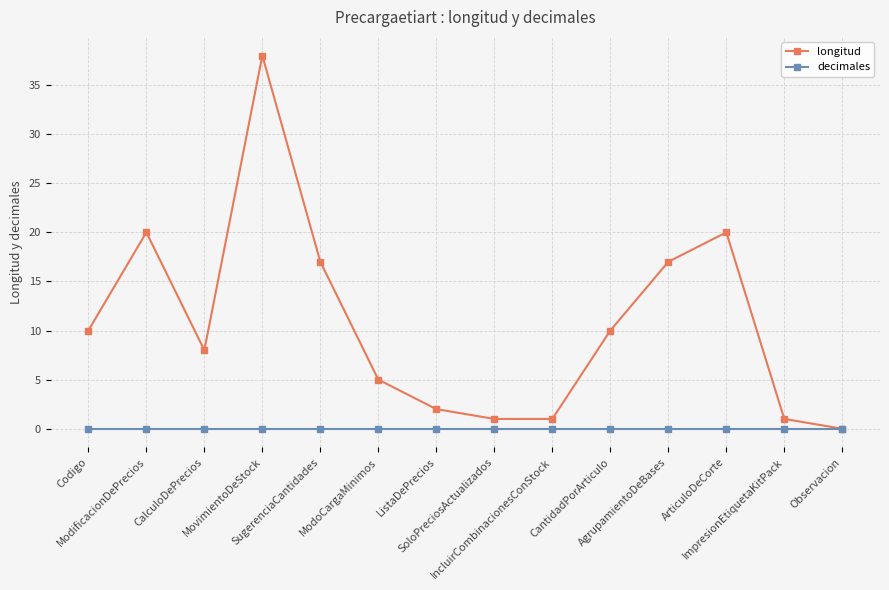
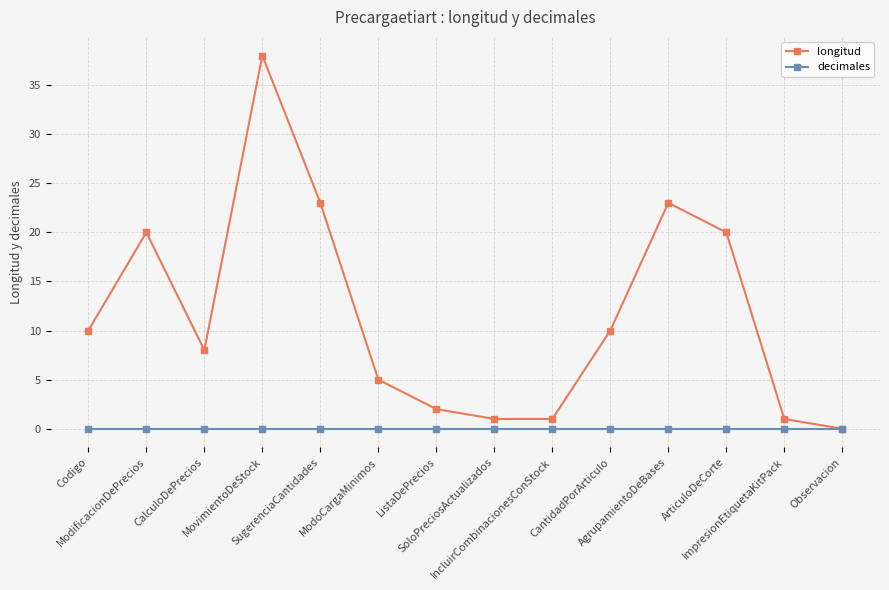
  {
    "longitud": {
      "Codigo": 10,
      "ModificacionDePrecios": 20,
      "CalculoDePrecios": 8,
      "MovimientoDeStock": 38,
-     "SugerenciaCantidades": 17,
+     "SugerenciaCantidades": 23,
      "ModoCargaMinimos": 5,
      "ListaDePrecios": 2,
      "SoloPreciosActualizados": 1,
      "IncluirCombinacionesConStock": 1,
      "CantidadPorArticulo": 10,
-     "AgrupamientoDeBases": 17,
+     "AgrupamientoDeBases": 23,
      "ArticuloDeCorte": 20,
      "ImpresionEtiquetaKitPack": 1
    },
    "decimales": {
      "Codigo": 0,
      "ModificacionDePrecios": 0,
      "CalculoDePrecios": 0,
      "MovimientoDeStock": 0,
      "SugerenciaCantidades": 0,
      "ModoCargaMinimos": 0,
      "ListaDePrecios": 0,
      "SoloPreciosActualizados": 0,
      "IncluirCombinacionesConStock": 0,
      "CantidadPorArticulo": 0,
      "AgrupamientoDeBases": 0,
      "ArticuloDeCorte": 0,
      "ImpresionEtiquetaKitPack": 0
    }
  }
